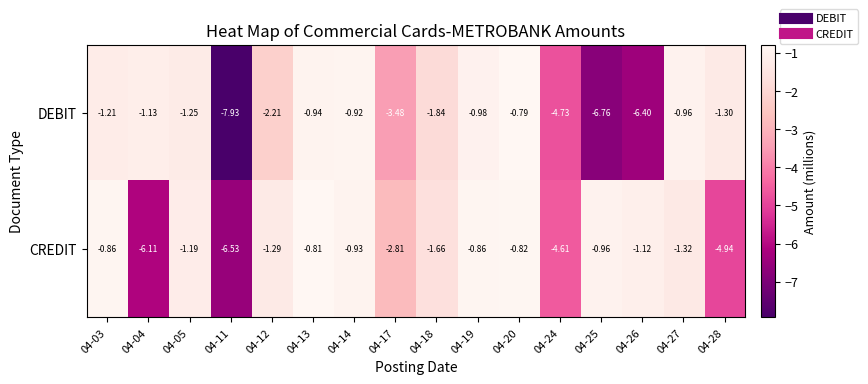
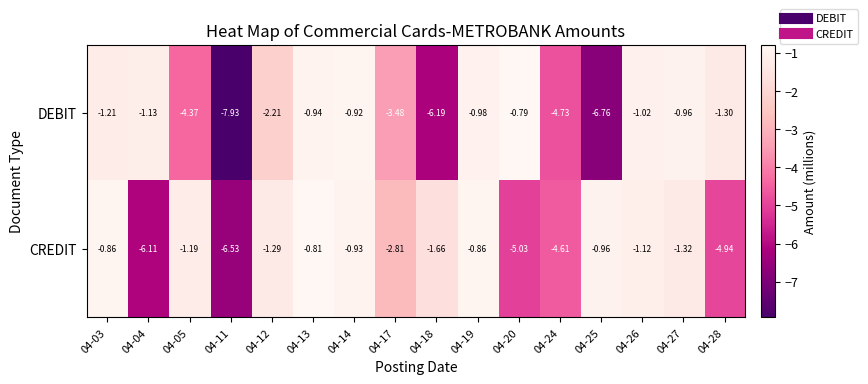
  {
    "DEBIT": {
      "04-03": -1.21,
      "04-04": -1.13,
-     "04-05": -1.25,
+     "04-05": -4.37,
      "04-11": -7.93,
      "04-12": -2.21,
      "04-13": -0.94,
      "04-14": -0.92,
      "04-17": -3.48,
-     "04-18": -1.84,
+     "04-18": -6.19,
      "04-19": -0.98,
      "04-20": -0.79,
      "04-24": -4.73,
      "04-25": -6.76,
-     "04-26": -6.40,
+     "04-26": -1.02,
      "04-27": -0.96,
      "04-28": -1.30
    },
    "CREDIT": {
      "04-03": -0.86,
      "04-04": -6.11,
      "04-05": -1.19,
      "04-11": -6.53,
      "04-12": -1.29,
      "04-13": -0.81,
      "04-14": -0.93,
      "04-17": -2.81,
      "04-18": -1.66,
      "04-19": -0.86,
-     "04-20": -0.82,
+     "04-20": -5.03,
      "04-24": -4.61,
      "04-25": -0.96,
      "04-26": -1.12,
      "04-27": -1.32,
      "04-28": -4.94
    }
  }
